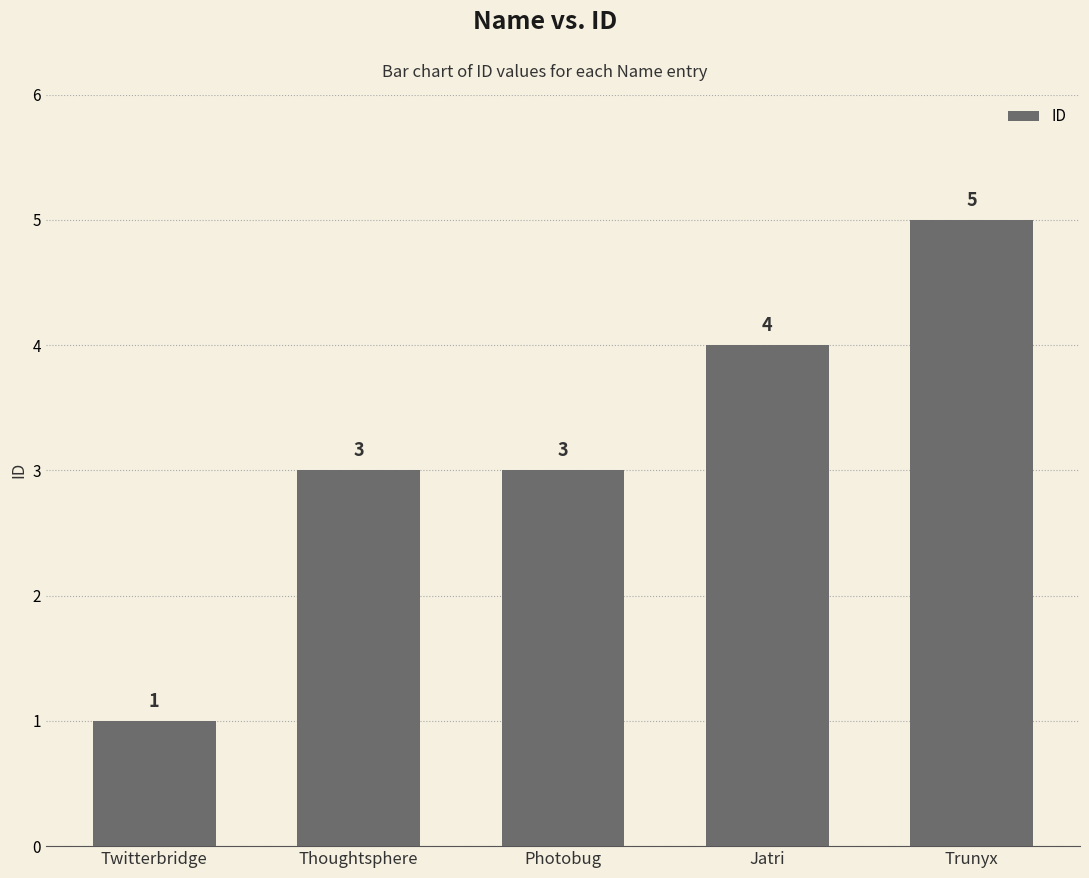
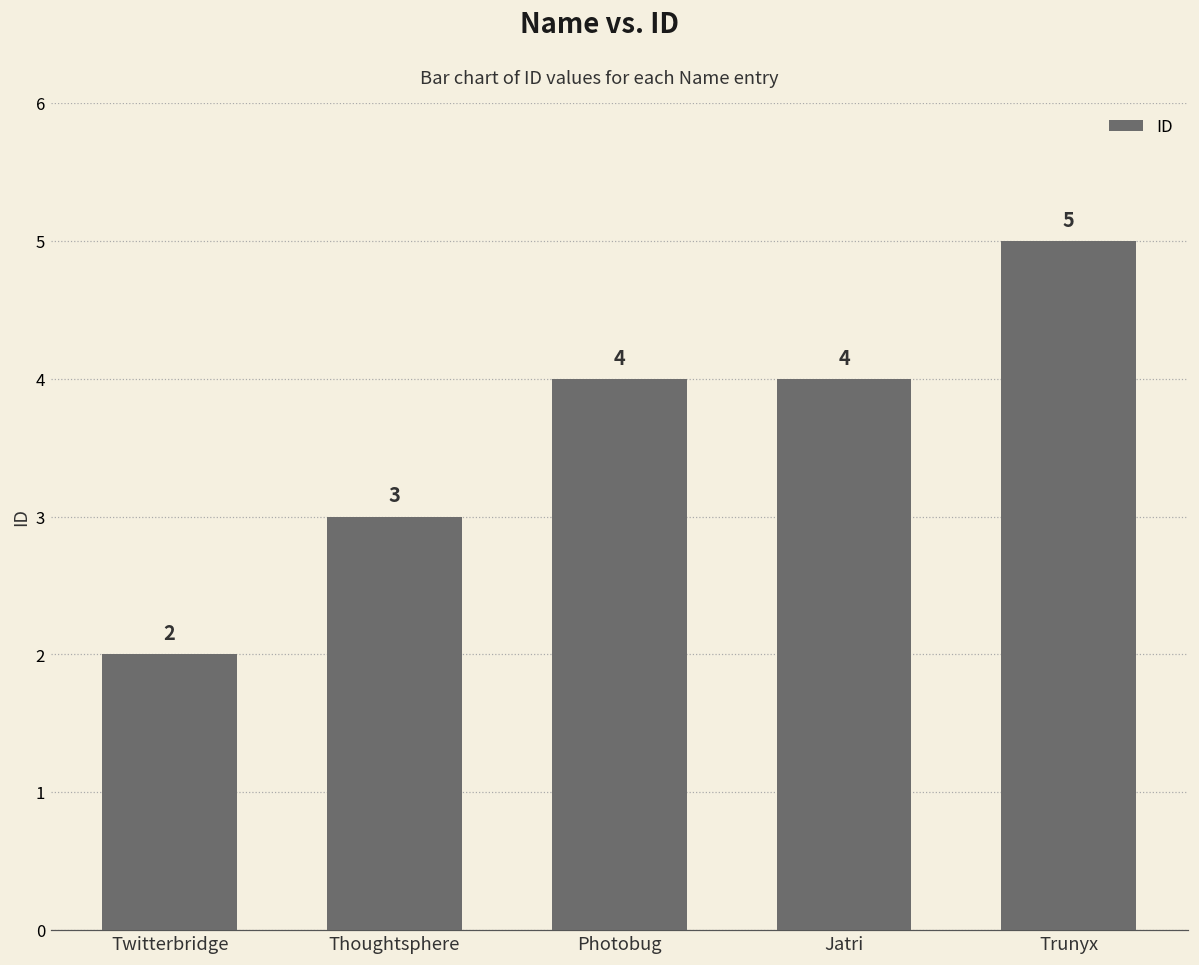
  {
-   "Twitterbridge": 1,
+   "Twitterbridge": 2,
    "Thoughtsphere": 3,
-   "Photobug": 3,
+   "Photobug": 4,
    "Jatri": 4,
    "Trunyx": 5
  }
